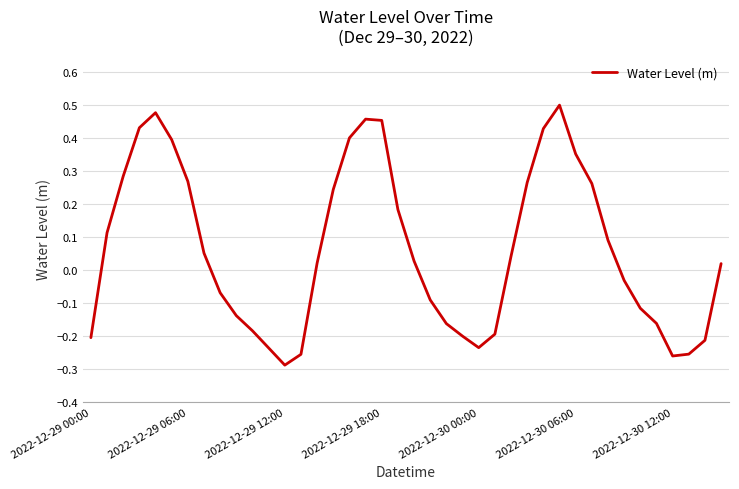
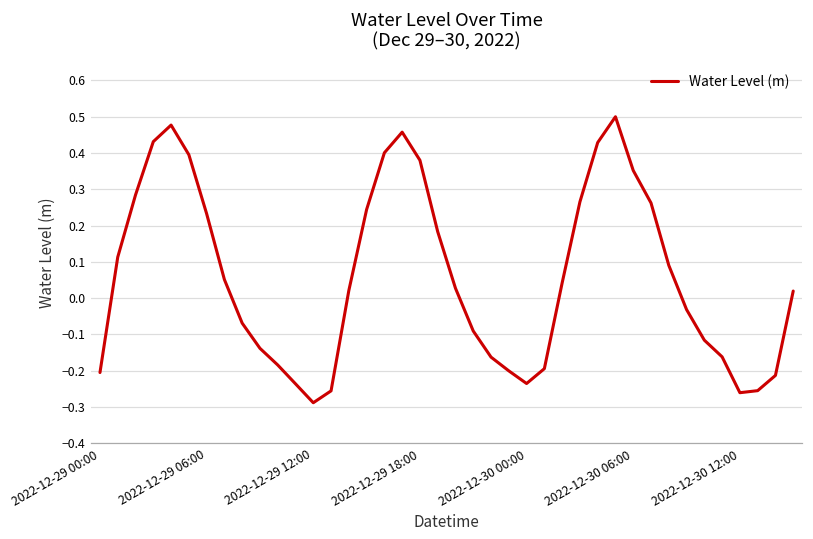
  {
    "2022-12-29 00:00": -0.20,
-   "2022-12-29 06:00": 0.27,
+   "2022-12-29 06:00": 0.23,
    "2022-12-29 12:00": -0.29,
-   "2022-12-29 18:00": 0.45,
+   "2022-12-29 18:00": 0.38,
    "2022-12-30 00:00": -0.24,
    "2022-12-30 06:00": 0.35,
    "2022-12-30 12:00": -0.26
  }
